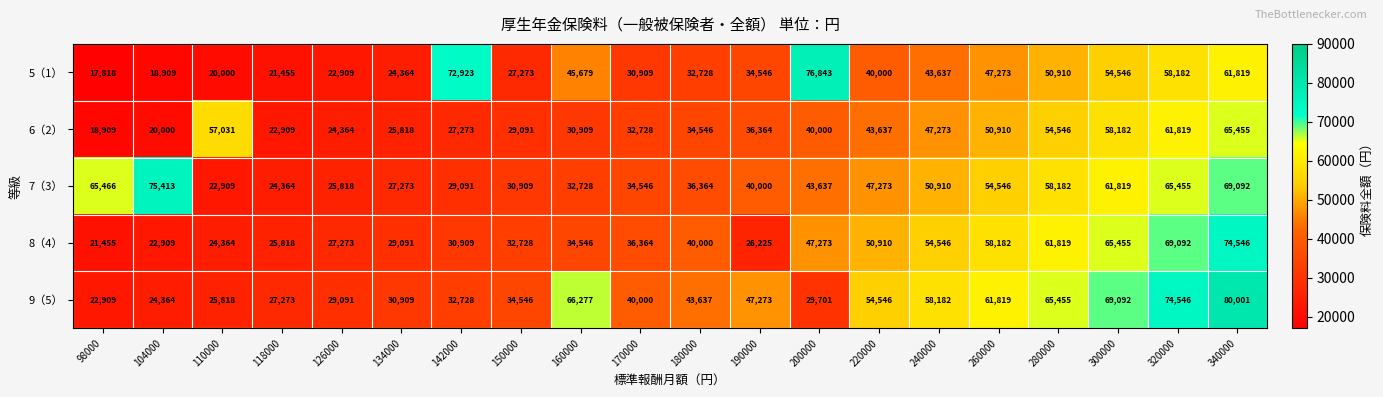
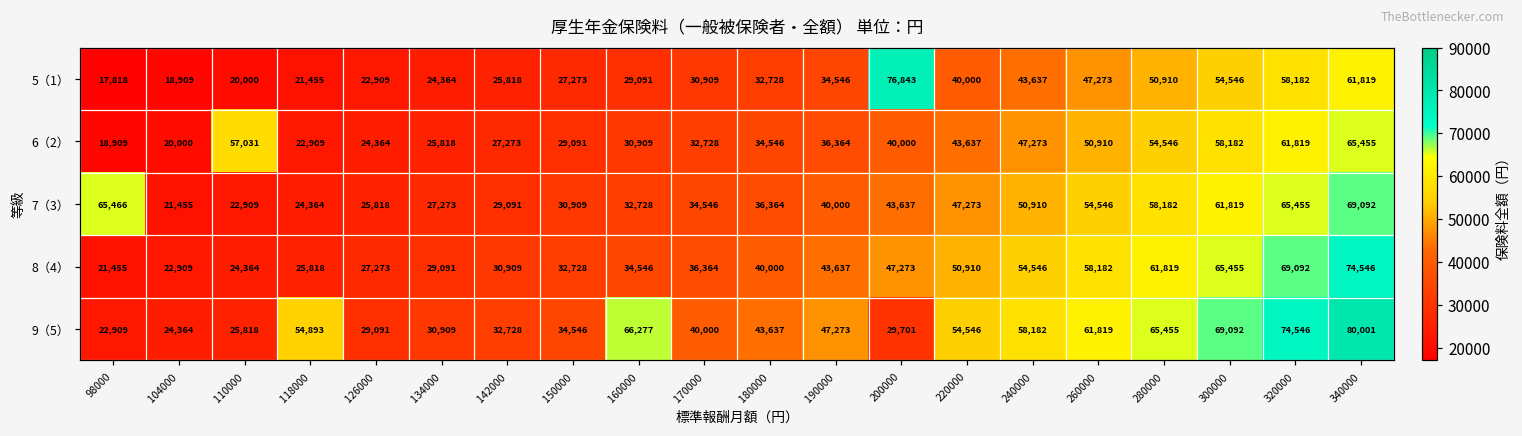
  {
    "5（1）": {
      "98000": "17,818",
      "104000": "18,909",
      "110000": "20,000",
      "118000": "21,455",
      "126000": "22,909",
      "134000": "24,364",
-     "142000": "72,923",
+     "142000": "25,818",
      "150000": "27,273",
-     "160000": "45,679",
+     "160000": "29,091",
      "170000": "30,909",
      "180000": "32,728",
      "190000": "34,546",
      "200000": "76,843",
      "220000": "40,000",
      "240000": "43,637",
      "260000": "47,273",
      "280000": "50,910",
      "300000": "54,546",
      "320000": "58,182",
      "340000": "61,819"
    },
    "6（2）": {
      "98000": "18,909",
      "104000": "20,000",
      "110000": "57,031",
      "118000": "22,909",
      "126000": "24,364",
      "134000": "25,818",
      "142000": "27,273",
      "150000": "29,091",
      "160000": "30,909",
      "170000": "32,728",
      "180000": "34,546",
      "190000": "36,364",
      "200000": "40,000",
      "220000": "43,637",
      "240000": "47,273",
      "260000": "50,910",
      "280000": "54,546",
      "300000": "58,182",
      "320000": "61,819",
      "340000": "65,455"
    },
    "7（3）": {
      "98000": "65,466",
-     "104000": "75,413",
+     "104000": "21,455",
      "110000": "22,909",
      "118000": "24,364",
      "126000": "25,818",
      "134000": "27,273",
      "142000": "29,091",
      "150000": "30,909",
      "160000": "32,728",
      "170000": "34,546",
      "180000": "36,364",
      "190000": "40,000",
      "200000": "43,637",
      "220000": "47,273",
      "240000": "50,910",
      "260000": "54,546",
      "280000": "58,182",
      "300000": "61,819",
      "320000": "65,455",
      "340000": "69,092"
    },
    "8（4）": {
      "98000": "21,455",
      "104000": "22,909",
      "110000": "24,364",
      "118000": "25,818",
      "126000": "27,273",
      "134000": "29,091",
      "142000": "30,909",
      "150000": "32,728",
      "160000": "34,546",
      "170000": "36,364",
      "180000": "40,000",
-     "190000": "26,225",
+     "190000": "43,637",
      "200000": "47,273",
      "220000": "50,910",
      "240000": "54,546",
      "260000": "58,182",
      "280000": "61,819",
      "300000": "65,455",
      "320000": "69,092",
      "340000": "74,546"
    },
    "9（5）": {
      "98000": "22,909",
      "104000": "24,364",
      "110000": "25,818",
-     "118000": "27,273",
+     "118000": "54,893",
      "126000": "29,091",
      "134000": "30,909",
      "142000": "32,728",
      "150000": "34,546",
      "160000": "66,277",
      "170000": "40,000",
      "180000": "43,637",
      "190000": "47,273",
      "200000": "29,701",
      "220000": "54,546",
      "240000": "58,182",
      "260000": "61,819",
      "280000": "65,455",
      "300000": "69,092",
      "320000": "74,546",
      "340000": "80,001"
    }
  }
